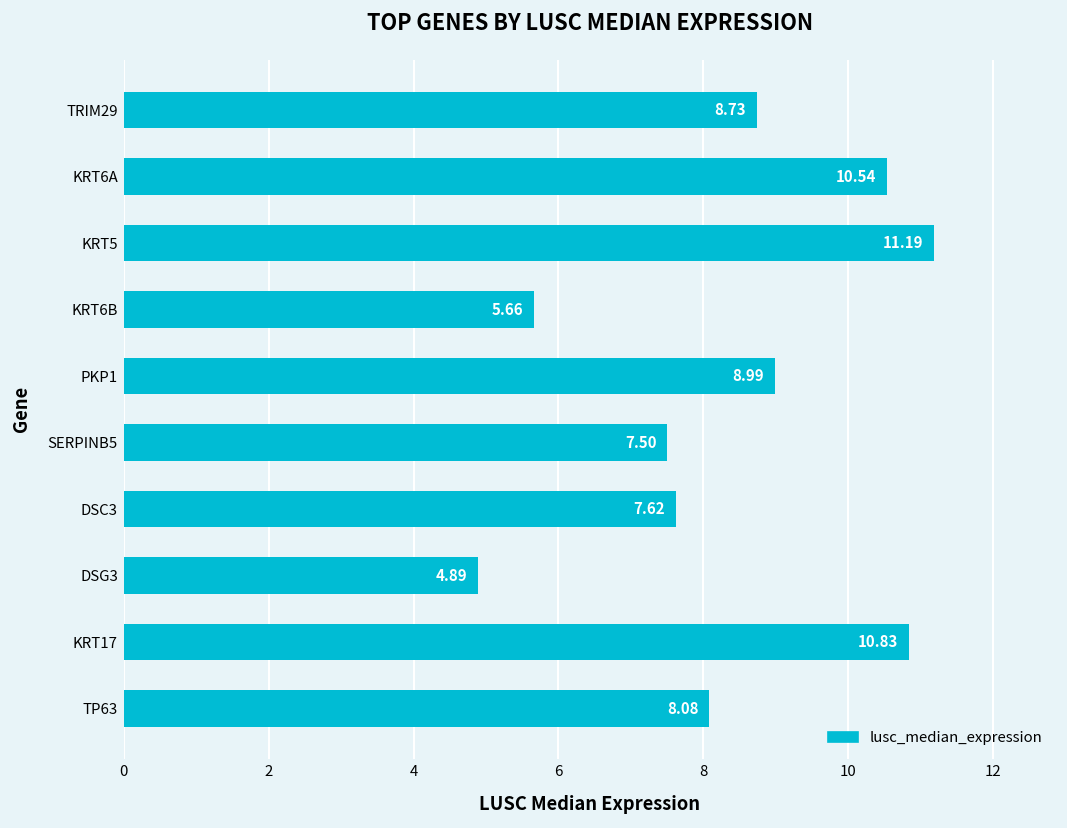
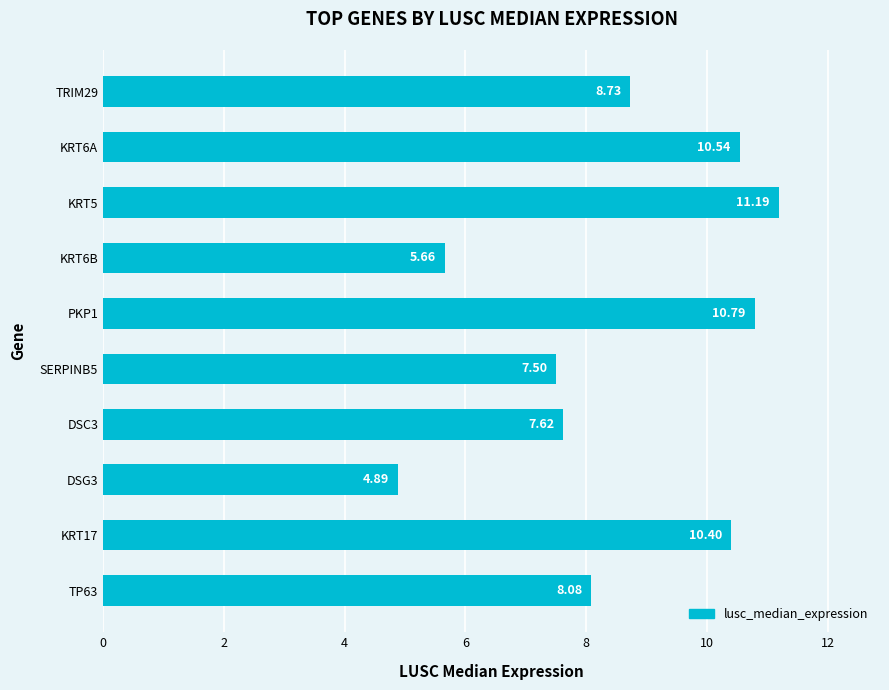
  {
    "TRIM29": 8.73,
    "KRT6A": 10.54,
    "KRT5": 11.19,
    "KRT6B": 5.66,
-   "PKP1": 8.99,
+   "PKP1": 10.79,
    "SERPINB5": 7.50,
    "DSC3": 7.62,
    "DSG3": 4.89,
-   "KRT17": 10.83,
+   "KRT17": 10.40,
    "TP63": 8.08
  }
